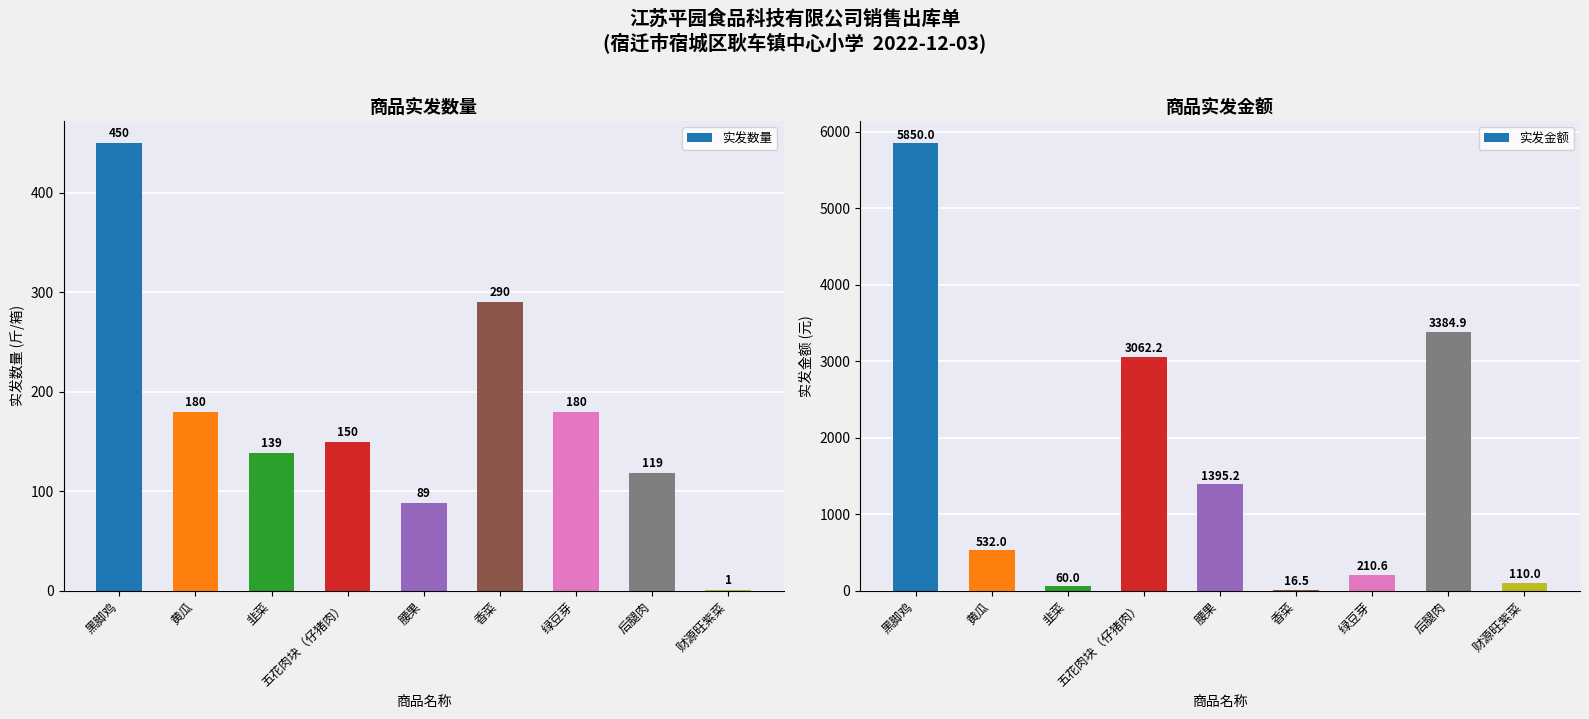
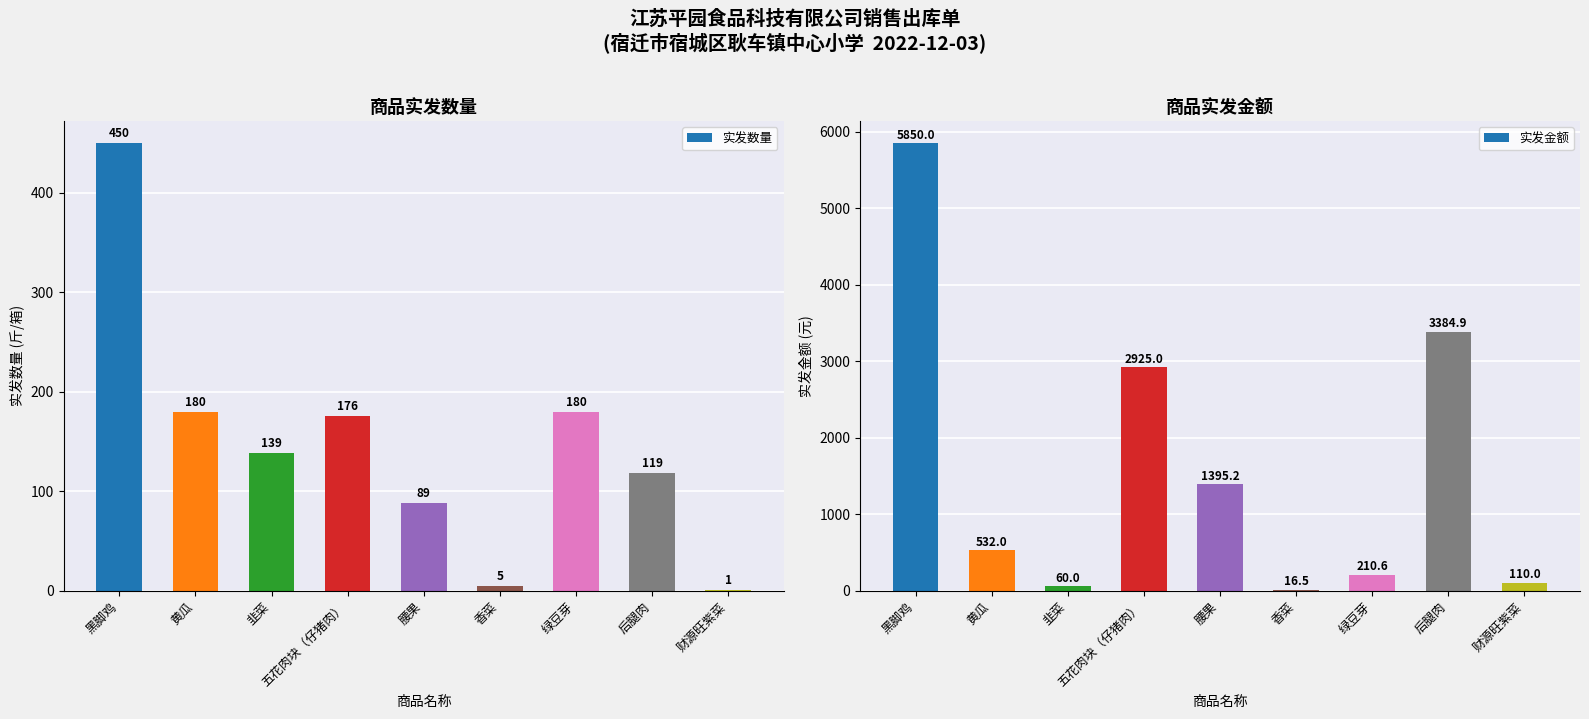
  {
    "商品实发数量": {
      "黑脚鸡": 450,
      "黄瓜": 180,
      "韭菜": 139,
-     "五花肉块（仔猪肉）": 150,
+     "五花肉块（仔猪肉）": 176,
      "腰果": 89,
-     "香菜": 290,
+     "香菜": 5,
      "绿豆芽": 180,
      "后腿肉": 119,
      "财源旺紫菜": 1
    },
    "商品实发金额": {
      "黑脚鸡": 5850.0,
      "黄瓜": 532.0,
      "韭菜": 60.0,
-     "五花肉块（仔猪肉）": 3062.2,
+     "五花肉块（仔猪肉）": 2925.0,
      "腰果": 1395.2,
      "香菜": 16.5,
      "绿豆芽": 210.6,
      "后腿肉": 3384.9,
      "财源旺紫菜": 110.0
    }
  }
